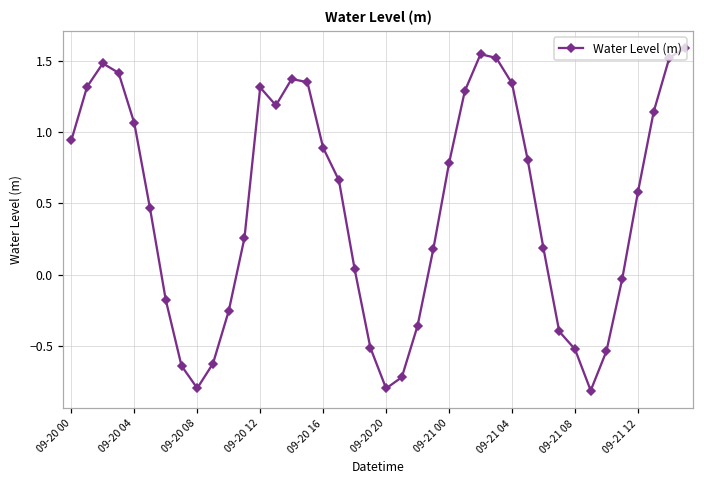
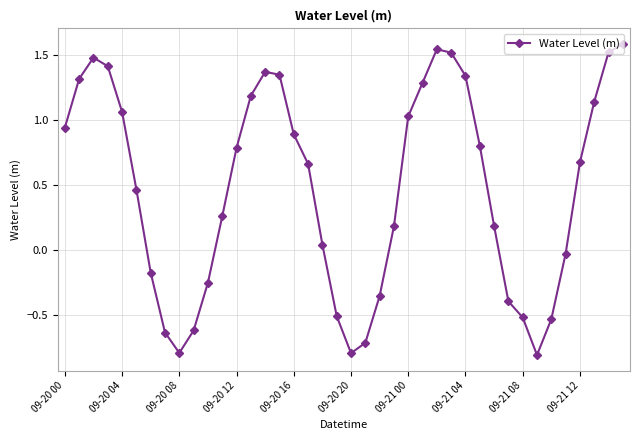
  {
    "09-20 00": 0.94,
    "09-20 04": 1.06,
    "09-20 08": -0.80,
-   "09-20 12": 1.31,
+   "09-20 12": 0.79,
    "09-20 16": 0.89,
    "09-20 20": -0.80,
-   "09-21 00": 0.78,
+   "09-21 00": 1.03,
    "09-21 04": 1.34,
    "09-21 08": -0.52,
-   "09-21 12": 0.58
+   "09-21 12": 0.67
  }
